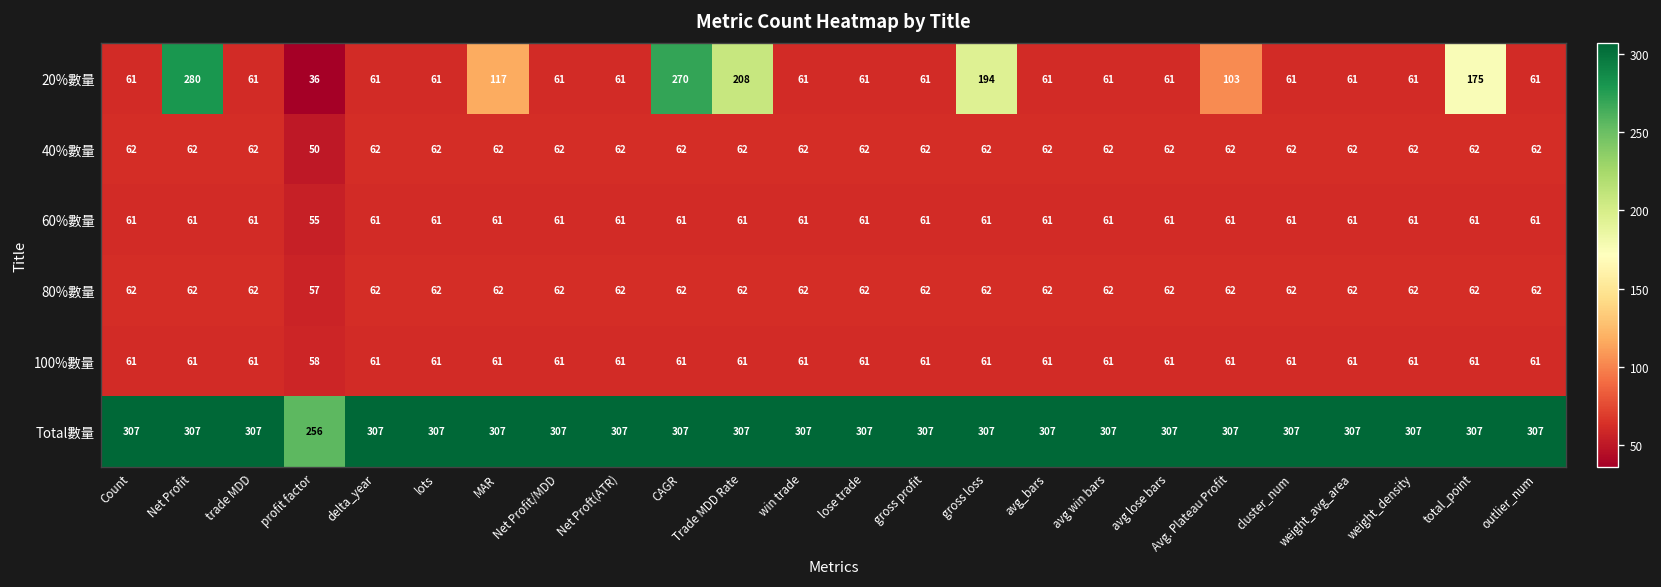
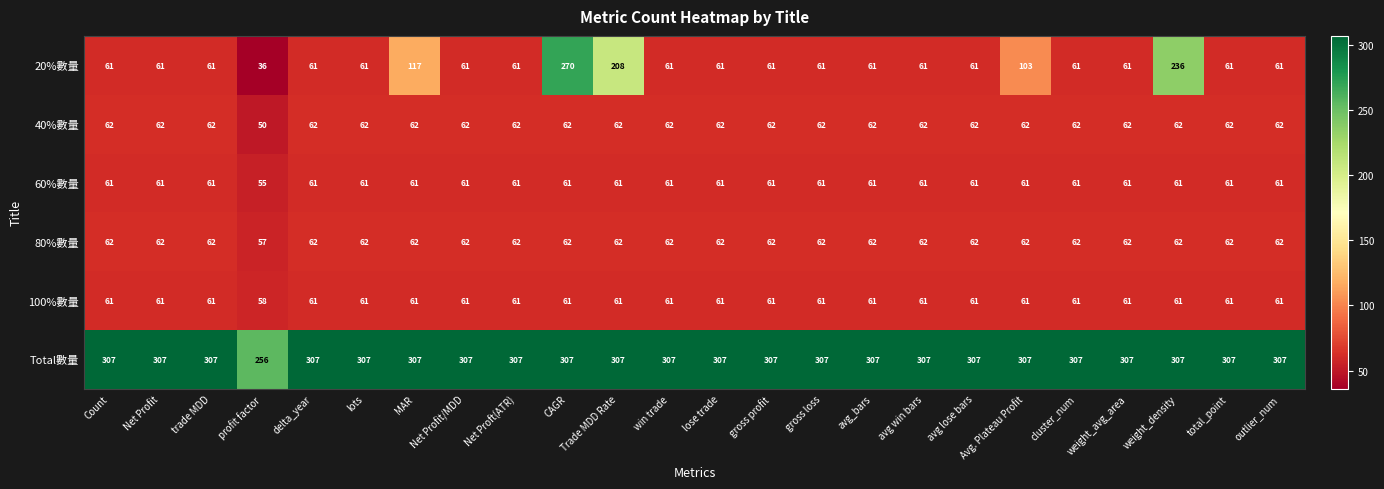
  {
    "20%數量": {
      "Count": 61,
-     "Net Profit": 280,
+     "Net Profit": 61,
      "trade MDD": 61,
      "profit factor": 36,
      "delta_year": 61,
      "lots": 61,
      "MAR": 117,
      "Net Profit/MDD": 61,
      "Net Proft(ATR)": 61,
      "CAGR": 270,
      "Trade MDD Rate": 208,
      "win trade": 61,
      "lose trade": 61,
      "gross profit": 61,
-     "gross loss": 194,
+     "gross loss": 61,
      "avg_bars": 61,
      "avg win bars": 61,
      "avg lose bars": 61,
      "Avg. Plateau Profit": 103,
      "cluster_num": 61,
      "weight_avg_area": 61,
-     "weight_density": 61,
-     "total_point": 175,
+     "weight_density": 236,
+     "total_point": 61,
      "outlier_num": 61
    },
    "40%數量": {
      "Count": 62,
      "Net Profit": 62,
      "trade MDD": 62,
      "profit factor": 50,
      "delta_year": 62,
      "lots": 62,
      "MAR": 62,
      "Net Profit/MDD": 62,
      "Net Proft(ATR)": 62,
      "CAGR": 62,
      "Trade MDD Rate": 62,
      "win trade": 62,
      "lose trade": 62,
      "gross profit": 62,
      "gross loss": 62,
      "avg_bars": 62,
      "avg win bars": 62,
      "avg lose bars": 62,
      "Avg. Plateau Profit": 62,
      "cluster_num": 62,
      "weight_avg_area": 62,
      "weight_density": 62,
      "total_point": 62,
      "outlier_num": 62
    },
    "60%數量": {
      "Count": 61,
      "Net Profit": 61,
      "trade MDD": 61,
      "profit factor": 55,
      "delta_year": 61,
      "lots": 61,
      "MAR": 61,
      "Net Profit/MDD": 61,
      "Net Proft(ATR)": 61,
      "CAGR": 61,
      "Trade MDD Rate": 61,
      "win trade": 61,
      "lose trade": 61,
      "gross profit": 61,
      "gross loss": 61,
      "avg_bars": 61,
      "avg win bars": 61,
      "avg lose bars": 61,
      "Avg. Plateau Profit": 61,
      "cluster_num": 61,
      "weight_avg_area": 61,
      "weight_density": 61,
      "total_point": 61,
      "outlier_num": 61
    },
    "80%數量": {
      "Count": 62,
      "Net Profit": 62,
      "trade MDD": 62,
      "profit factor": 57,
      "delta_year": 62,
      "lots": 62,
      "MAR": 62,
      "Net Profit/MDD": 62,
      "Net Proft(ATR)": 62,
      "CAGR": 62,
      "Trade MDD Rate": 62,
      "win trade": 62,
      "lose trade": 62,
      "gross profit": 62,
      "gross loss": 62,
      "avg_bars": 62,
      "avg win bars": 62,
      "avg lose bars": 62,
      "Avg. Plateau Profit": 62,
      "cluster_num": 62,
      "weight_avg_area": 62,
      "weight_density": 62,
      "total_point": 62,
      "outlier_num": 62
    },
    "100%數量": {
      "Count": 61,
      "Net Profit": 61,
      "trade MDD": 61,
      "profit factor": 58,
      "delta_year": 61,
      "lots": 61,
      "MAR": 61,
      "Net Profit/MDD": 61,
      "Net Proft(ATR)": 61,
      "CAGR": 61,
      "Trade MDD Rate": 61,
      "win trade": 61,
      "lose trade": 61,
      "gross profit": 61,
      "gross loss": 61,
      "avg_bars": 61,
      "avg win bars": 61,
      "avg lose bars": 61,
      "Avg. Plateau Profit": 61,
      "cluster_num": 61,
      "weight_avg_area": 61,
      "weight_density": 61,
      "total_point": 61,
      "outlier_num": 61
    },
    "Total數量": {
      "Count": 307,
      "Net Profit": 307,
      "trade MDD": 307,
      "profit factor": 256,
      "delta_year": 307,
      "lots": 307,
      "MAR": 307,
      "Net Profit/MDD": 307,
      "Net Proft(ATR)": 307,
      "CAGR": 307,
      "Trade MDD Rate": 307,
      "win trade": 307,
      "lose trade": 307,
      "gross profit": 307,
      "gross loss": 307,
      "avg_bars": 307,
      "avg win bars": 307,
      "avg lose bars": 307,
      "Avg. Plateau Profit": 307,
      "cluster_num": 307,
      "weight_avg_area": 307,
      "weight_density": 307,
      "total_point": 307,
      "outlier_num": 307
    }
  }
